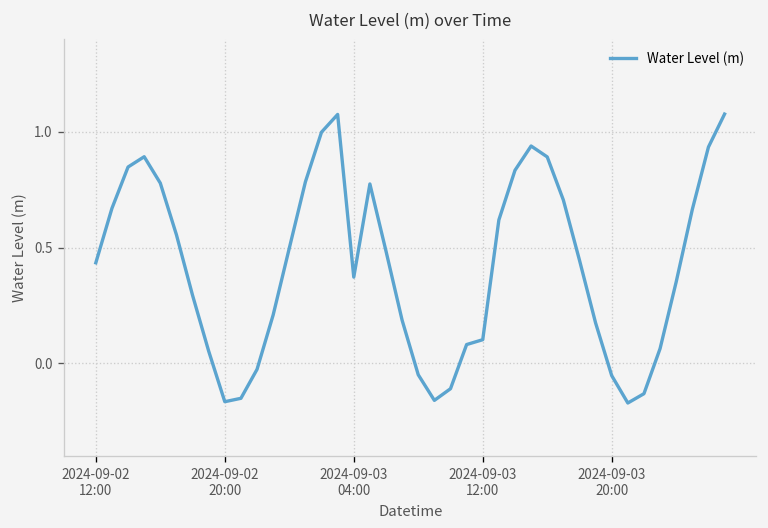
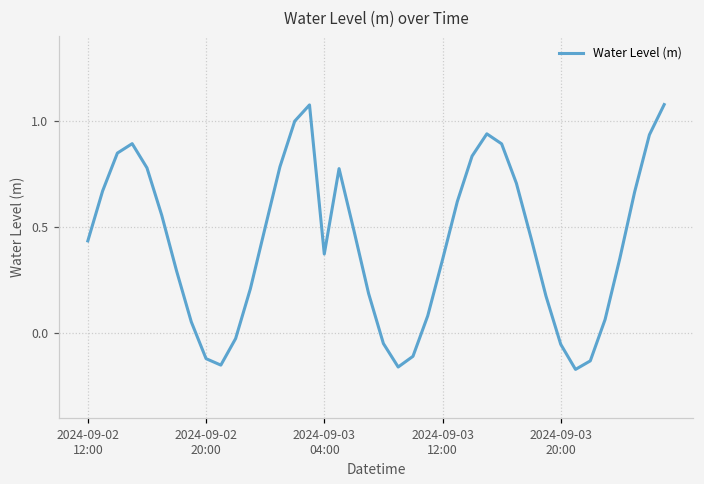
  {
    "2024-09-02 12:00": 0.43,
-   "2024-09-02 20:00": -0.16,
+   "2024-09-02 20:00": -0.12,
    "2024-09-03 04:00": 0.37,
-   "2024-09-03 12:00": 0.10,
+   "2024-09-03 12:00": 0.35,
    "2024-09-03 20:00": -0.05
  }
